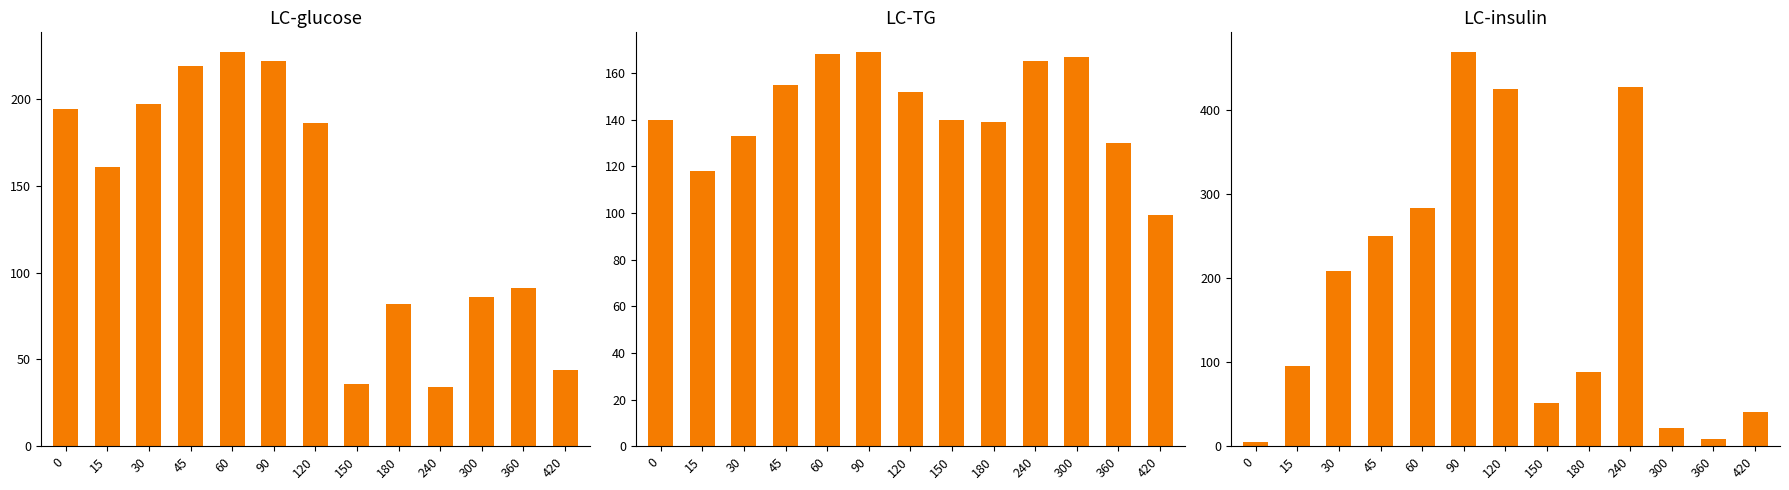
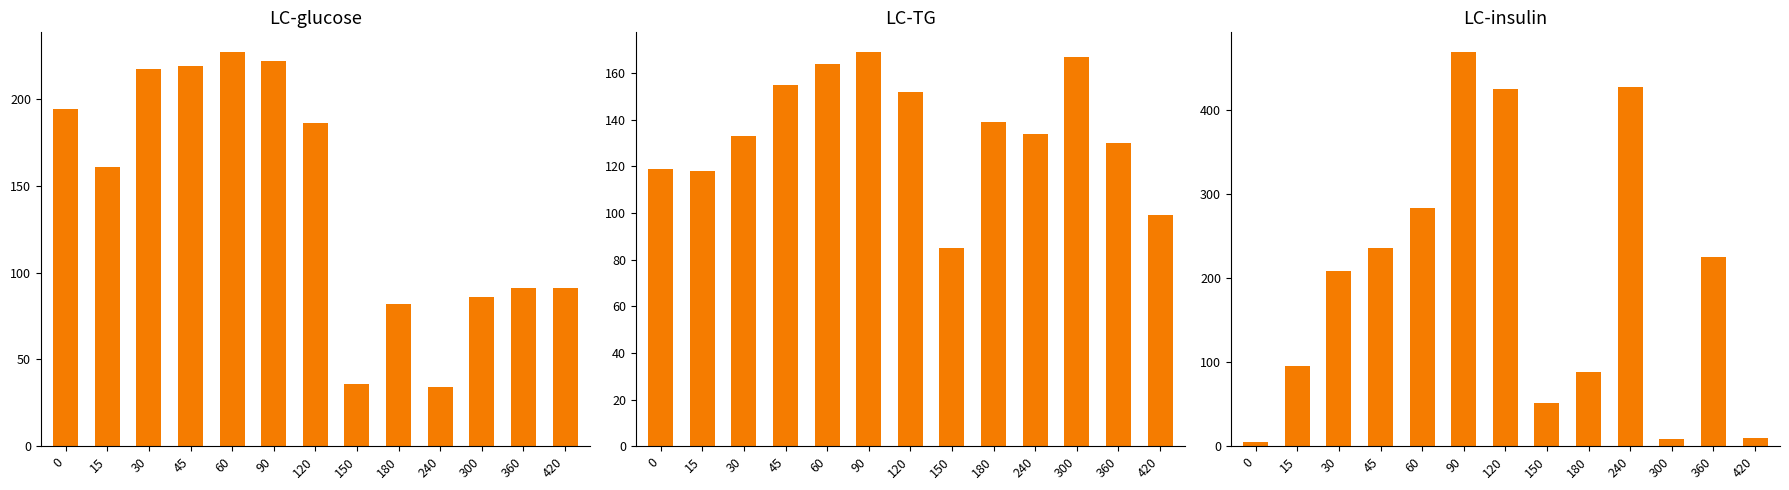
  {
    "LC-glucose": {
      "0": 194,
      "15": 161,
-     "30": 197,
+     "30": 217,
      "45": 219,
      "60": 227,
      "90": 222,
      "120": 186,
      "150": 36,
      "180": 82,
      "240": 34,
      "300": 86,
      "360": 91,
-     "420": 44
+     "420": 91
    },
    "LC-TG": {
-     "0": 140,
+     "0": 119,
      "15": 118,
      "30": 133,
      "45": 155,
-     "60": 168,
+     "60": 164,
      "90": 169,
      "120": 152,
-     "150": 140,
+     "150": 85,
      "180": 139,
-     "240": 165,
+     "240": 134,
      "300": 167,
      "360": 130,
      "420": 99
    },
    "LC-insulin": {
      "0": 0,
      "15": 100,
      "30": 210,
-     "45": 250,
+     "45": 240,
      "60": 280,
      "90": 470,
      "120": 420,
      "150": 50,
      "180": 90,
      "240": 430,
-     "300": 20,
-     "360": 10,
-     "420": 40
+     "300": 10,
+     "360": 230,
+     "420": 10
    }
  }
